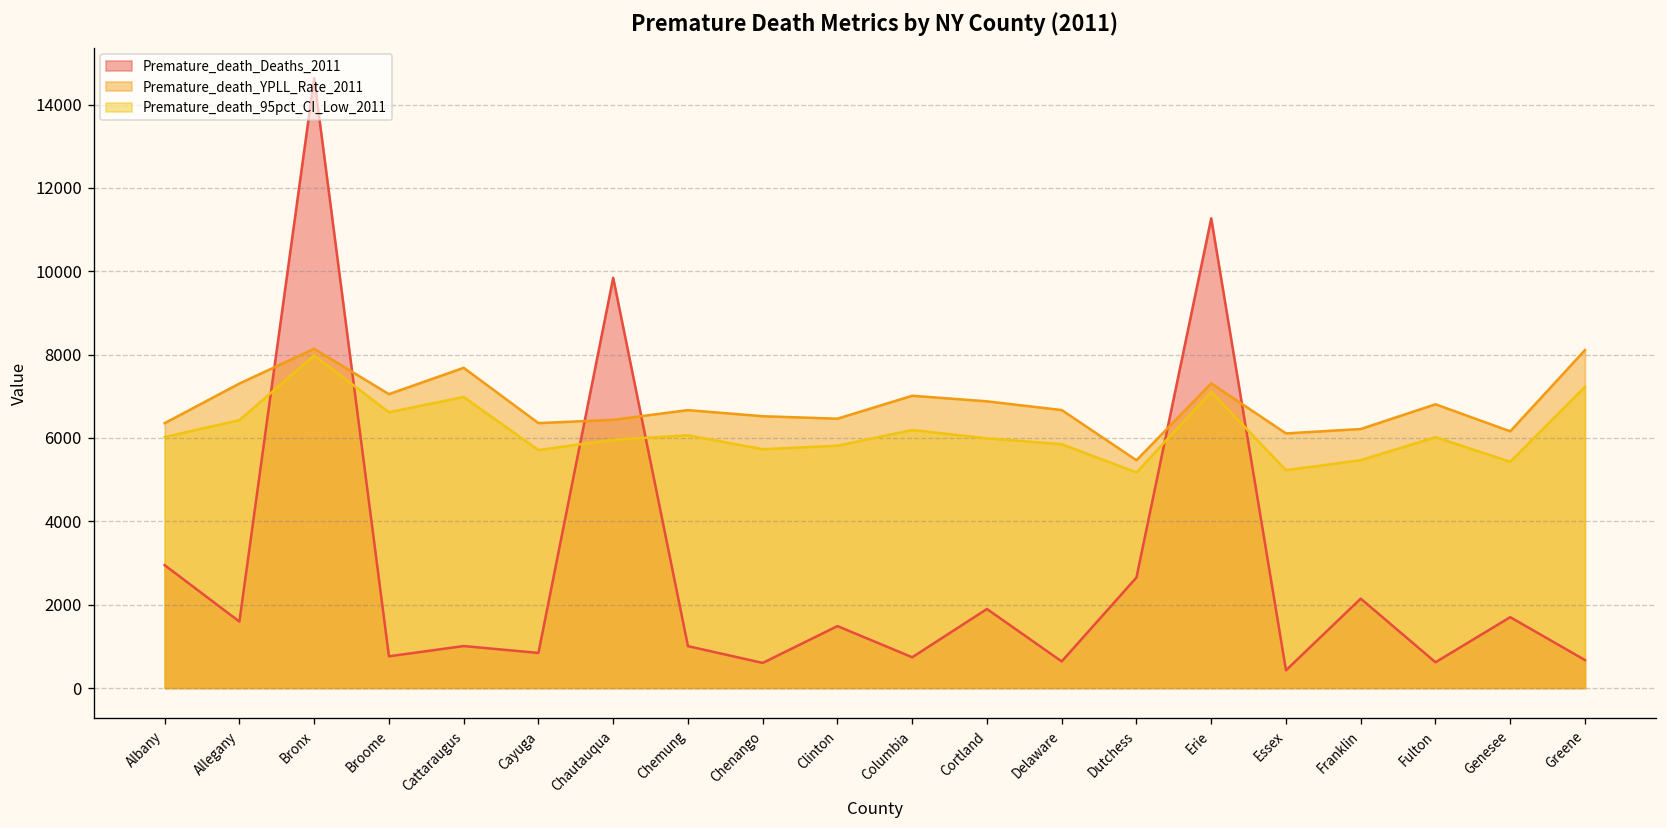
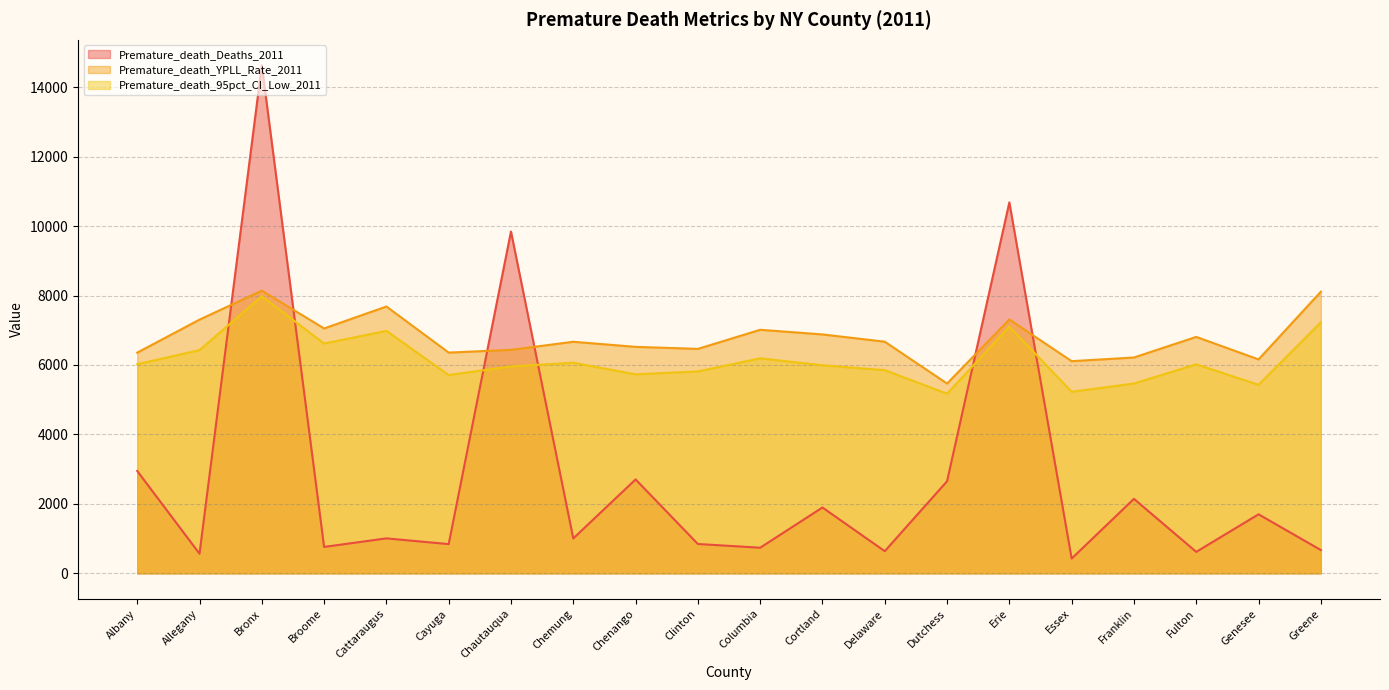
  {
    "Premature_death_Deaths_2011": {
      "Albany": 2900,
-     "Allegany": 1600,
+     "Allegany": 600,
      "Broome": 800,
      "Cattaraugus": 1000,
      "Cayuga": 800,
      "Chautauqua": 9800,
      "Chemung": 1000,
-     "Chenango": 600,
-     "Clinton": 1500,
+     "Chenango": 2700,
+     "Clinton": 800,
      "Columbia": 700,
      "Cortland": 1900,
      "Delaware": 600,
      "Dutchess": 2700,
-     "Erie": 11300,
+     "Erie": 10700,
      "Essex": 400,
      "Franklin": 2100,
      "Fulton": 600,
      "Genesee": 1700,
      "Greene": 700
    }
  }
